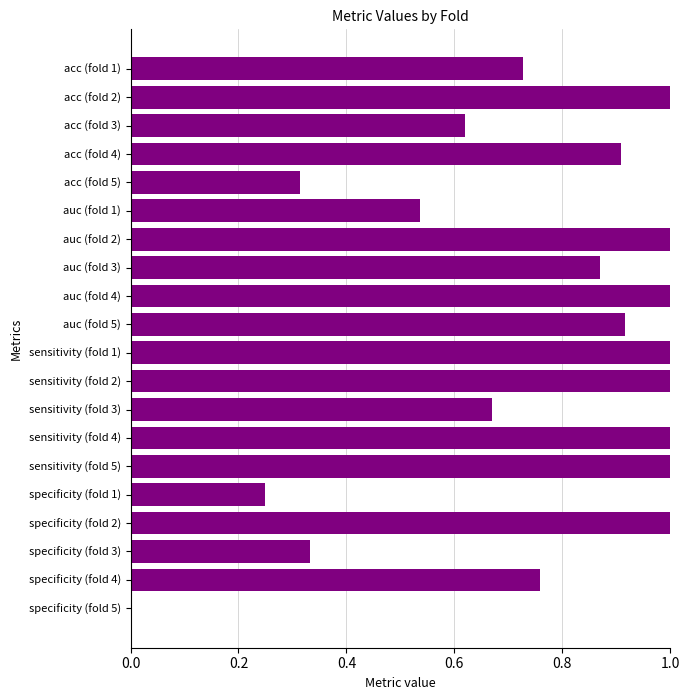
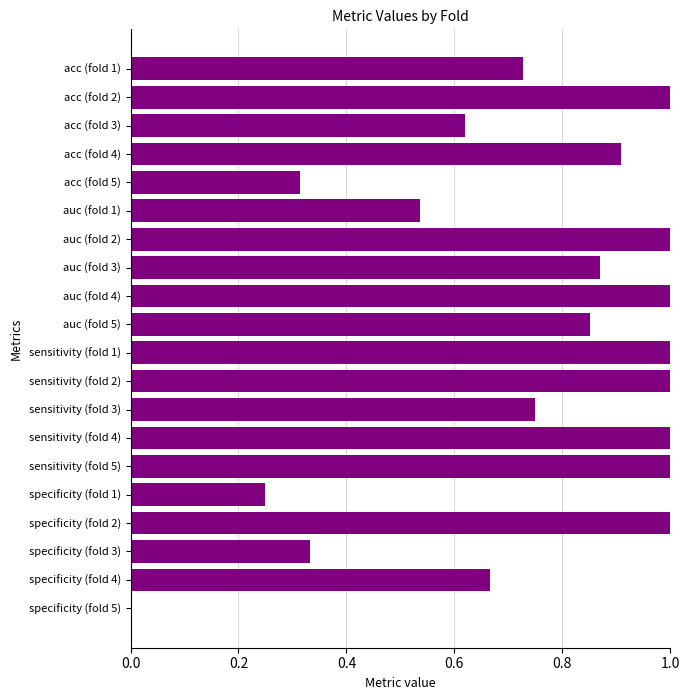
  {
    "acc (fold 1)": 0.73,
    "acc (fold 2)": 1.00,
    "acc (fold 3)": 0.62,
    "acc (fold 4)": 0.91,
    "acc (fold 5)": 0.31,
    "auc (fold 1)": 0.54,
    "auc (fold 2)": 1.00,
    "auc (fold 3)": 0.87,
    "auc (fold 4)": 1.00,
-   "auc (fold 5)": 0.92,
+   "auc (fold 5)": 0.85,
    "sensitivity (fold 1)": 1.00,
    "sensitivity (fold 2)": 1.00,
-   "sensitivity (fold 3)": 0.67,
+   "sensitivity (fold 3)": 0.75,
    "sensitivity (fold 4)": 1.00,
    "sensitivity (fold 5)": 1.00,
    "specificity (fold 1)": 0.25,
    "specificity (fold 2)": 1.00,
    "specificity (fold 3)": 0.33,
-   "specificity (fold 4)": 0.76,
+   "specificity (fold 4)": 0.67,
    "specificity (fold 5)": 0.00
  }
